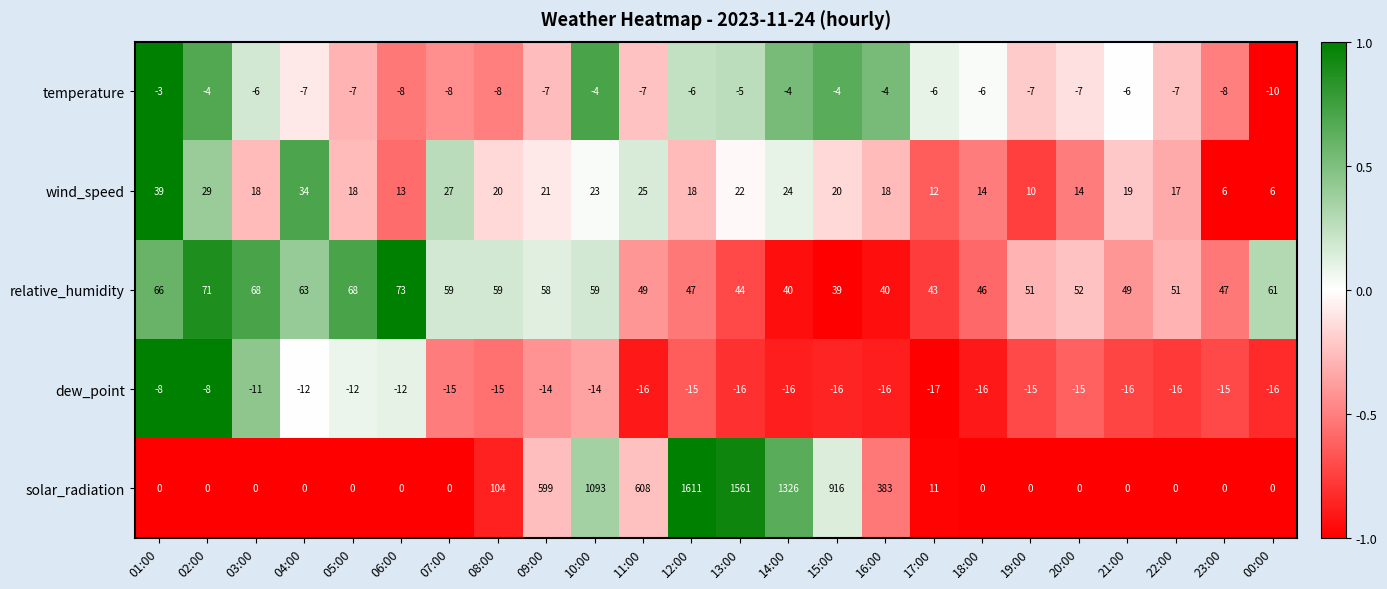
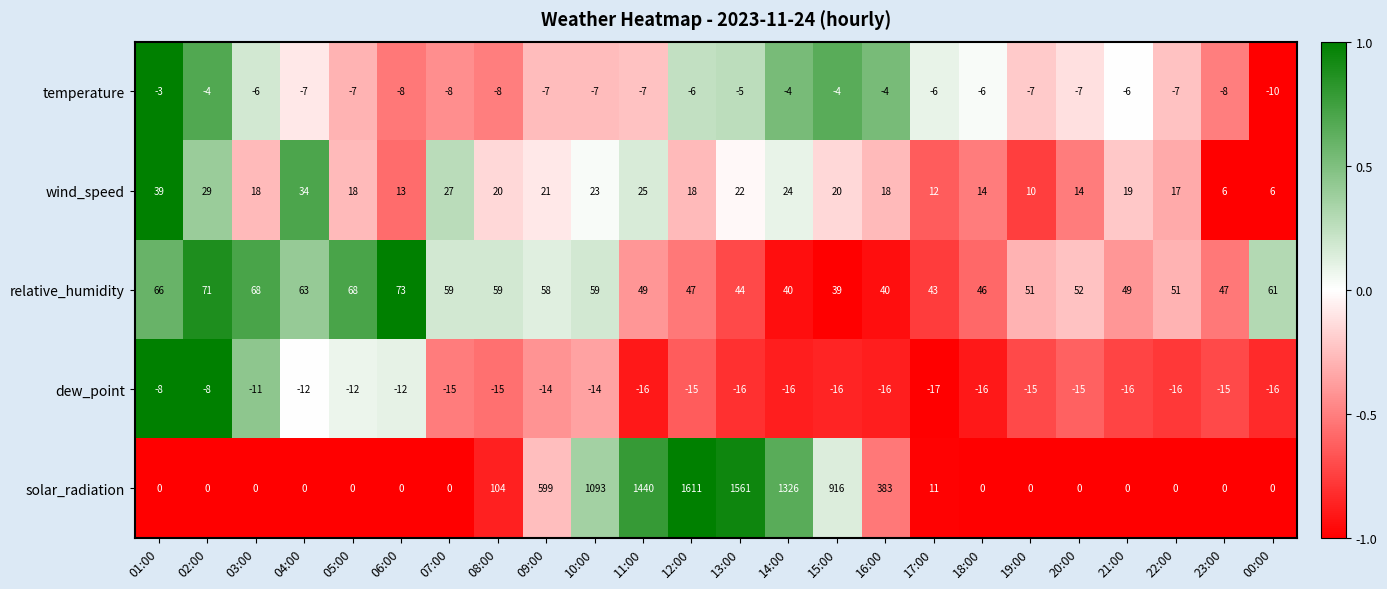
  {
    "temperature": {
      "01:00": -3,
      "02:00": -4,
      "03:00": -6,
      "04:00": -7,
      "05:00": -7,
      "06:00": -8,
      "07:00": -8,
      "08:00": -8,
      "09:00": -7,
-     "10:00": -4,
+     "10:00": -7,
      "11:00": -7,
      "12:00": -6,
      "13:00": -5,
      "14:00": -4,
      "15:00": -4,
      "16:00": -4,
      "17:00": -6,
      "18:00": -6,
      "19:00": -7,
      "20:00": -7,
      "21:00": -6,
      "22:00": -7,
      "23:00": -8,
      "00:00": -10
    },
    "wind_speed": {
      "01:00": 39,
      "02:00": 29,
      "03:00": 18,
      "04:00": 34,
      "05:00": 18,
      "06:00": 13,
      "07:00": 27,
      "08:00": 20,
      "09:00": 21,
      "10:00": 23,
      "11:00": 25,
      "12:00": 18,
      "13:00": 22,
      "14:00": 24,
      "15:00": 20,
      "16:00": 18,
      "17:00": 12,
      "18:00": 14,
      "19:00": 10,
      "20:00": 14,
      "21:00": 19,
      "22:00": 17,
      "23:00": 6,
      "00:00": 6
    },
    "relative_humidity": {
      "01:00": 66,
      "02:00": 71,
      "03:00": 68,
      "04:00": 63,
      "05:00": 68,
      "06:00": 73,
      "07:00": 59,
      "08:00": 59,
      "09:00": 58,
      "10:00": 59,
      "11:00": 49,
      "12:00": 47,
      "13:00": 44,
      "14:00": 40,
      "15:00": 39,
      "16:00": 40,
      "17:00": 43,
      "18:00": 46,
      "19:00": 51,
      "20:00": 52,
      "21:00": 49,
      "22:00": 51,
      "23:00": 47,
      "00:00": 61
    },
    "dew_point": {
      "01:00": -8,
      "02:00": -8,
      "03:00": -11,
      "04:00": -12,
      "05:00": -12,
      "06:00": -12,
      "07:00": -15,
      "08:00": -15,
      "09:00": -14,
      "10:00": -14,
      "11:00": -16,
      "12:00": -15,
      "13:00": -16,
      "14:00": -16,
      "15:00": -16,
      "16:00": -16,
      "17:00": -17,
      "18:00": -16,
      "19:00": -15,
      "20:00": -15,
      "21:00": -16,
      "22:00": -16,
      "23:00": -15,
      "00:00": -16
    },
    "solar_radiation": {
      "01:00": 0,
      "02:00": 0,
      "03:00": 0,
      "04:00": 0,
      "05:00": 0,
      "06:00": 0,
      "07:00": 0,
      "08:00": 104,
      "09:00": 599,
      "10:00": 1093,
-     "11:00": 608,
+     "11:00": 1440,
      "12:00": 1611,
      "13:00": 1561,
      "14:00": 1326,
      "15:00": 916,
      "16:00": 383,
      "17:00": 11,
      "18:00": 0,
      "19:00": 0,
      "20:00": 0,
      "21:00": 0,
      "22:00": 0,
      "23:00": 0,
      "00:00": 0
    }
  }
